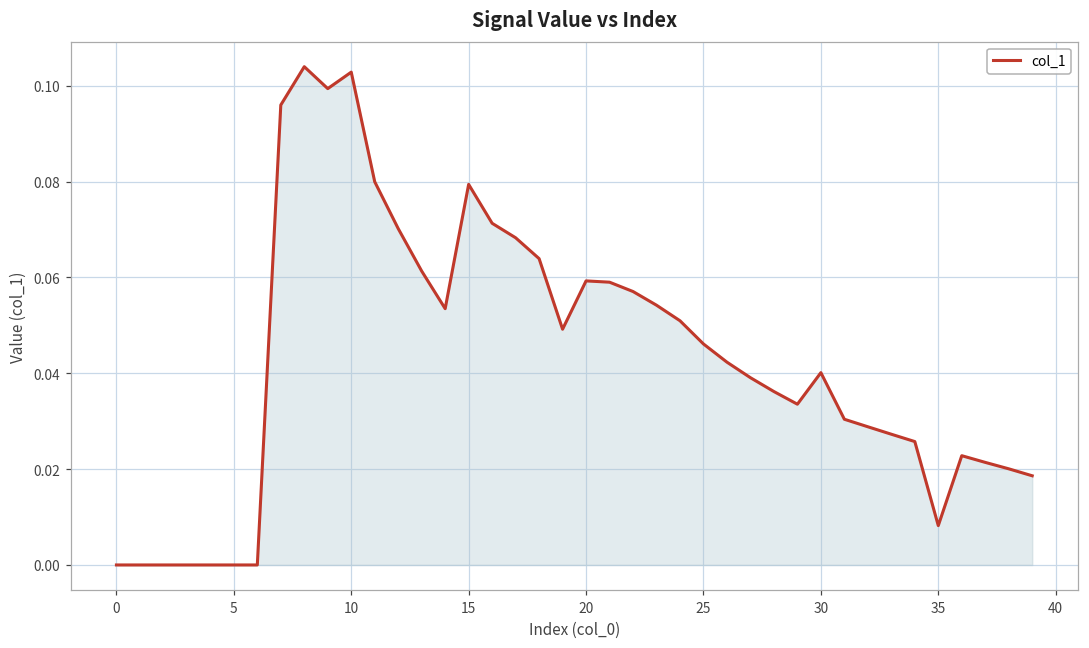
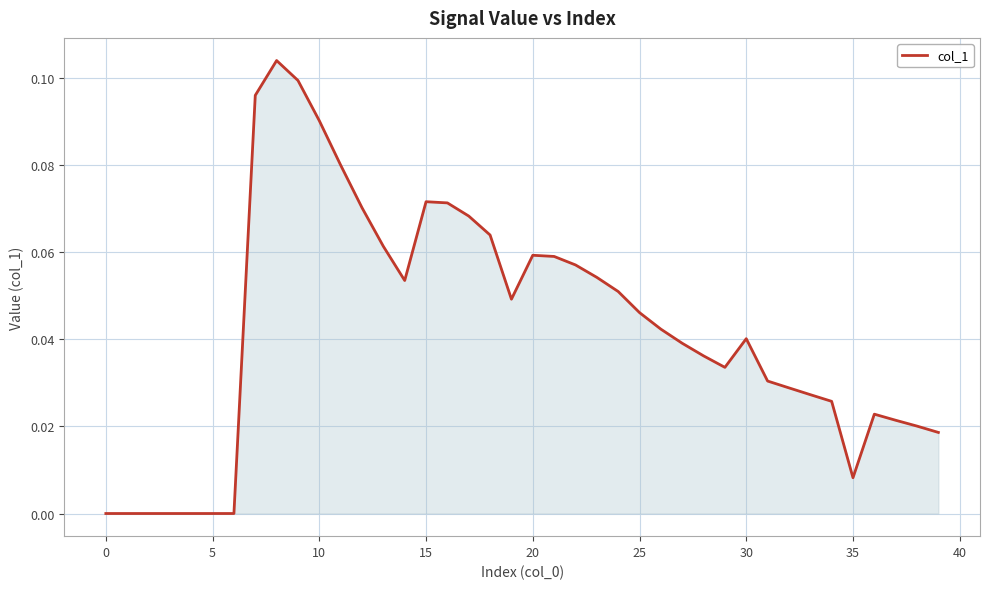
  {
    "0": 0.000,
    "5": 0.000,
-   "10": 0.103,
-   "15": 0.079,
+   "10": 0.090,
+   "15": 0.072,
    "20": 0.059,
    "25": 0.046,
    "30": 0.040,
    "35": 0.008
  }
